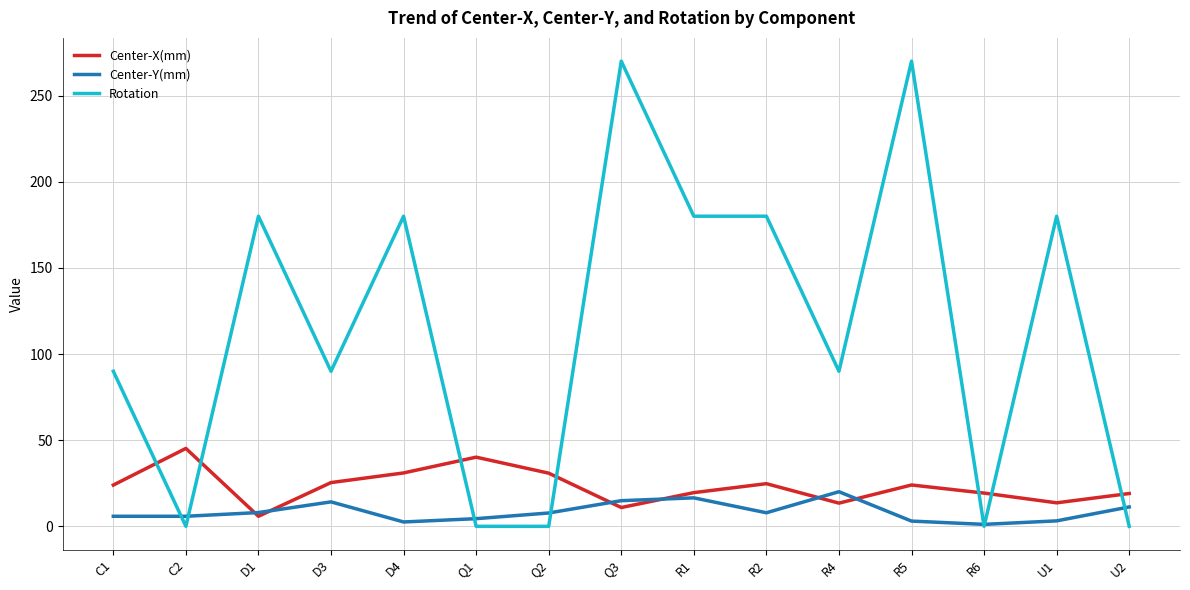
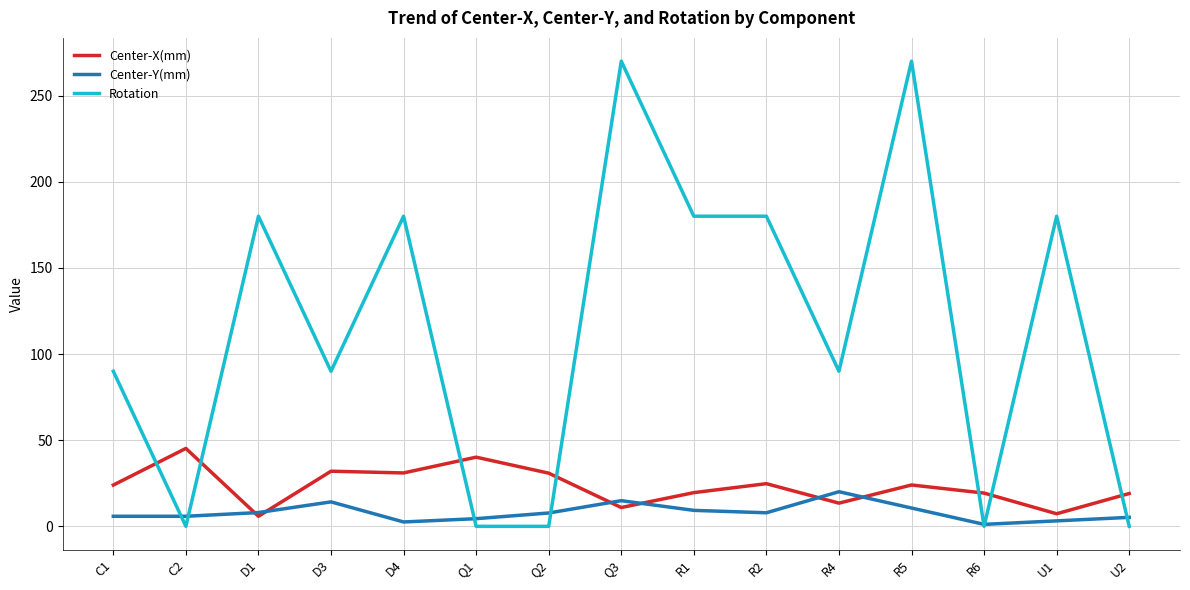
  {
    "Center-X(mm)": {
      "C1": 24,
      "C2": 45,
      "D1": 6,
-     "D3": 25,
+     "D3": 32,
      "D4": 31,
      "Q1": 40,
      "Q2": 31,
      "Q3": 11,
      "R1": 20,
      "R2": 25,
      "R4": 13,
      "R5": 24,
      "R6": 19,
-     "U1": 14,
+     "U1": 7,
      "U2": 19
    },
    "Center-Y(mm)": {
      "C1": 6,
      "C2": 6,
      "D1": 8,
      "D3": 14,
      "D4": 3,
      "Q1": 4,
      "Q2": 8,
      "Q3": 15,
-     "R1": 17,
+     "R1": 9,
      "R2": 8,
      "R4": 20,
-     "R5": 3,
+     "R5": 11,
      "U1": 3,
-     "U2": 11
+     "U2": 5
    },
    "Rotation": {
      "C1": 90,
      "C2": 0,
      "D1": 180,
      "D3": 90,
      "D4": 180,
      "Q1": 0,
      "Q2": 0,
      "Q3": 270,
      "R1": 180,
      "R2": 180,
      "R4": 90,
      "R5": 270,
      "U1": 180,
      "U2": 0
    }
  }
